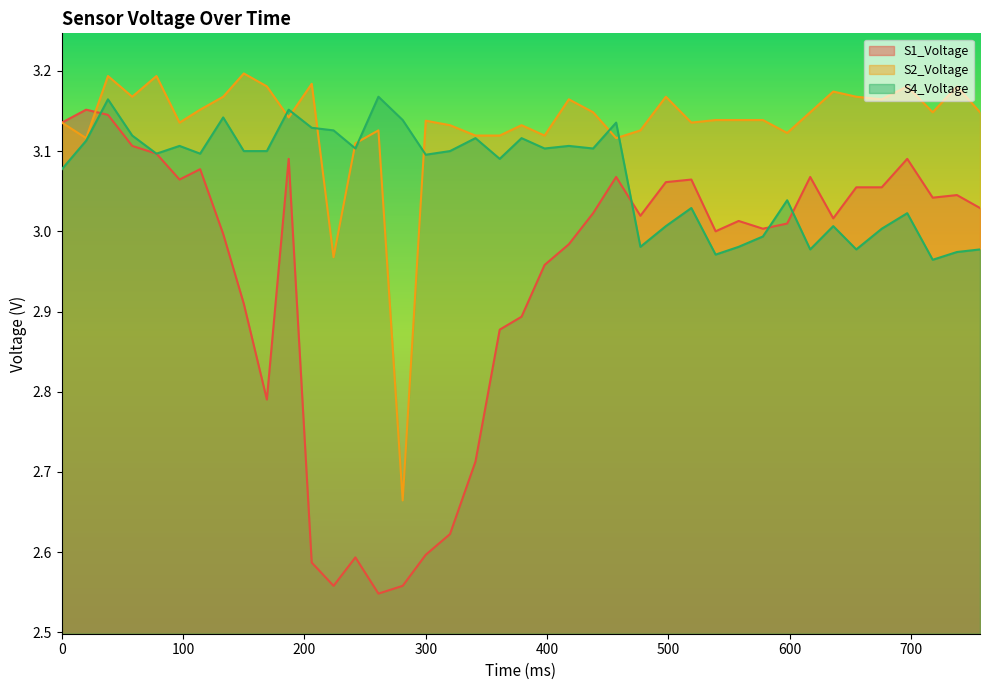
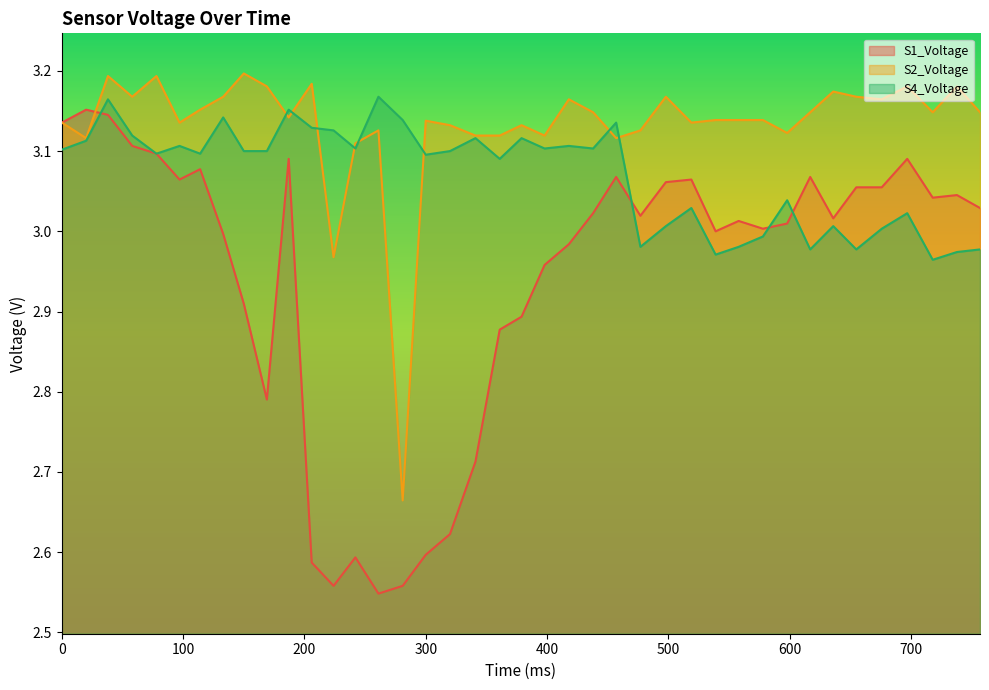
  {
    "S1_Voltage": {
      "300": 2.60
    },
    "S2_Voltage": {
      "300": 3.14
    },
    "S4_Voltage": {
-     "0": 3.08,
+     "0": 3.10,
      "300": 3.10
    }
  }
